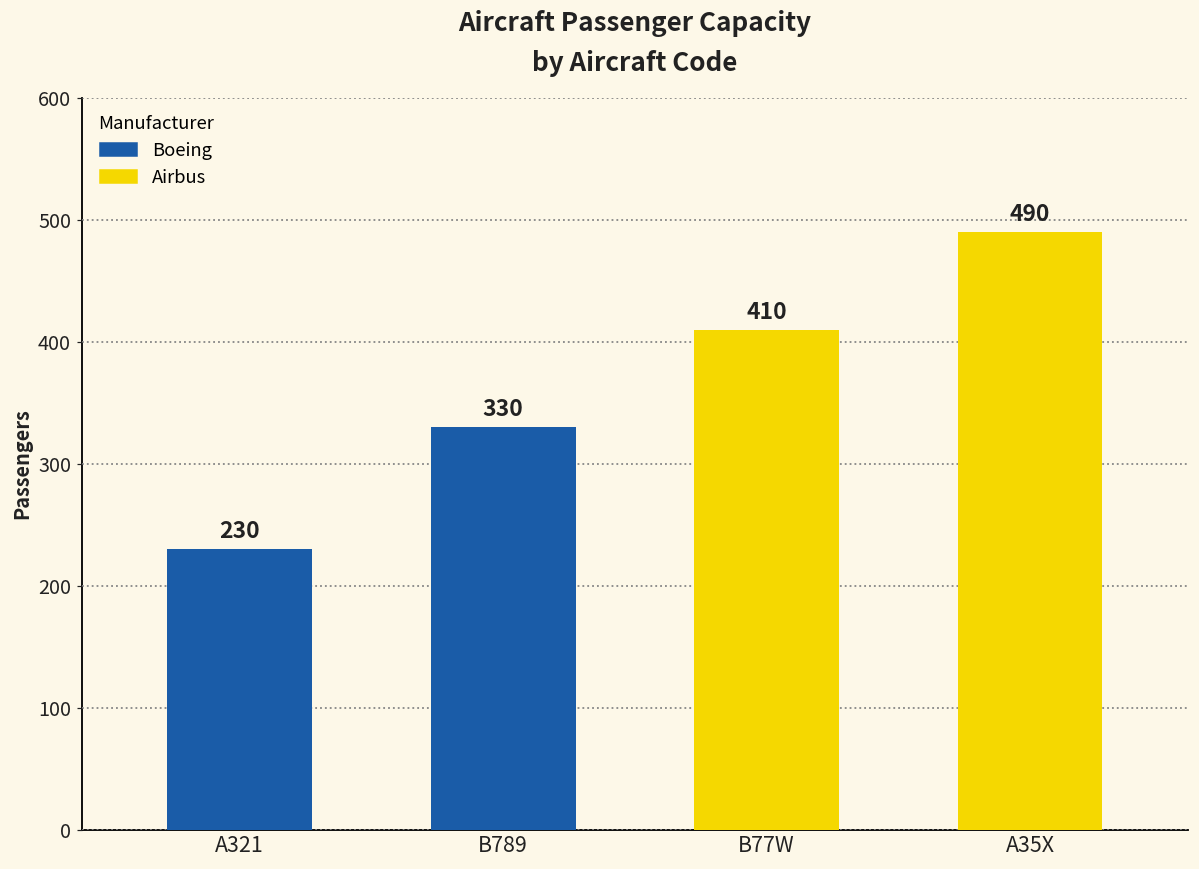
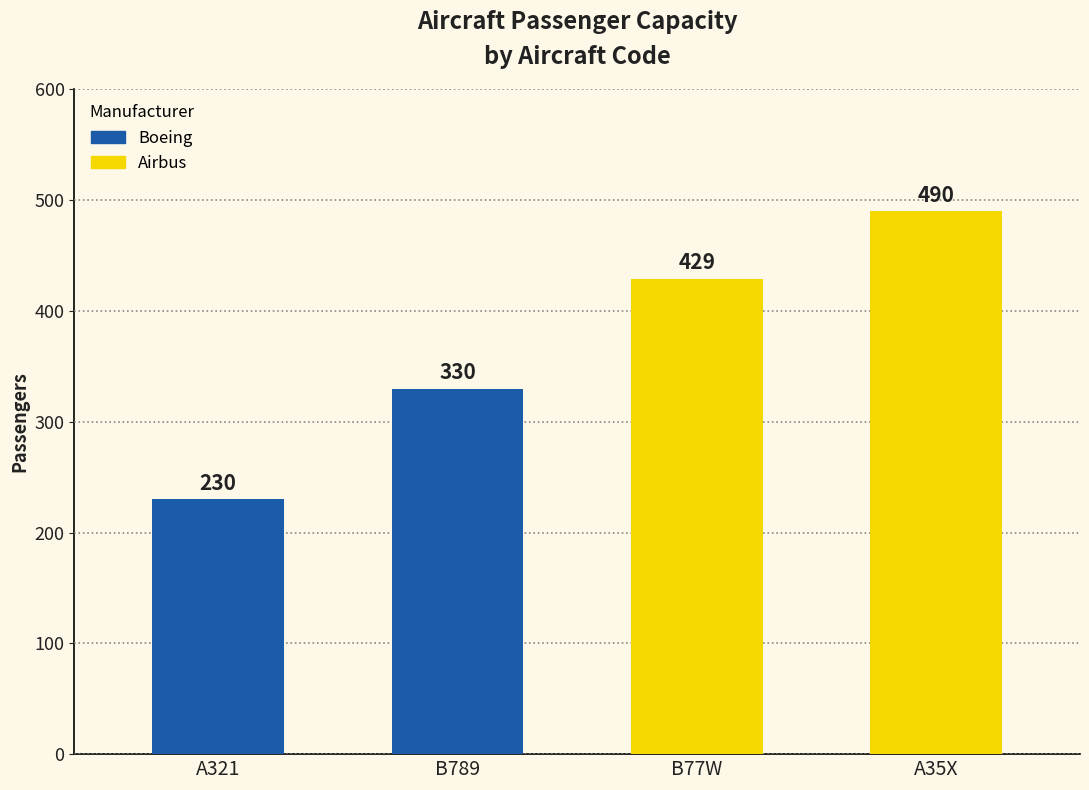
  {
    "A321": 230,
    "B789": 330,
-   "B77W": 410,
+   "B77W": 429,
    "A35X": 490
  }
